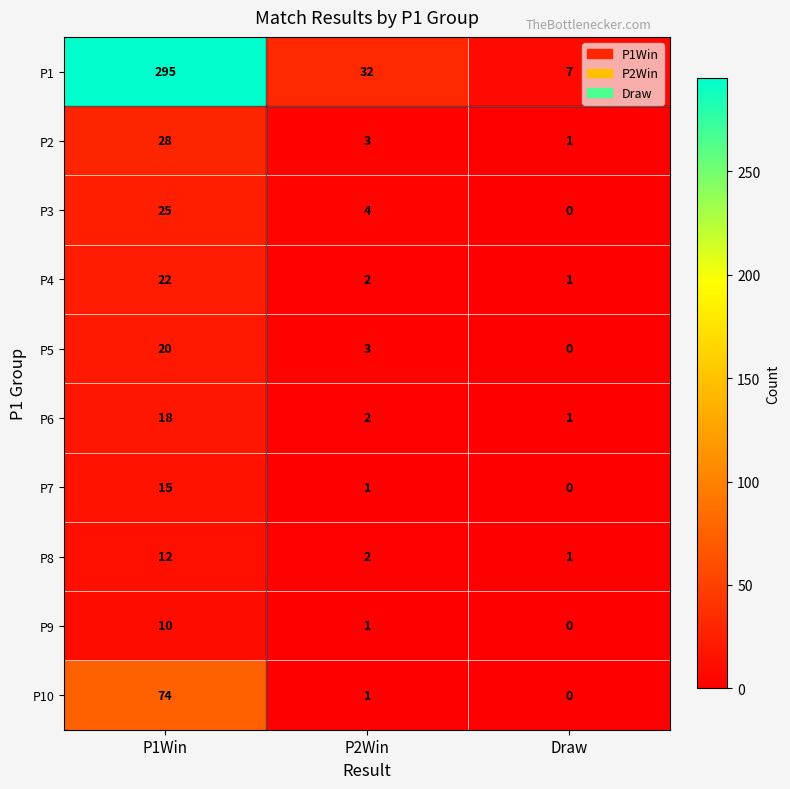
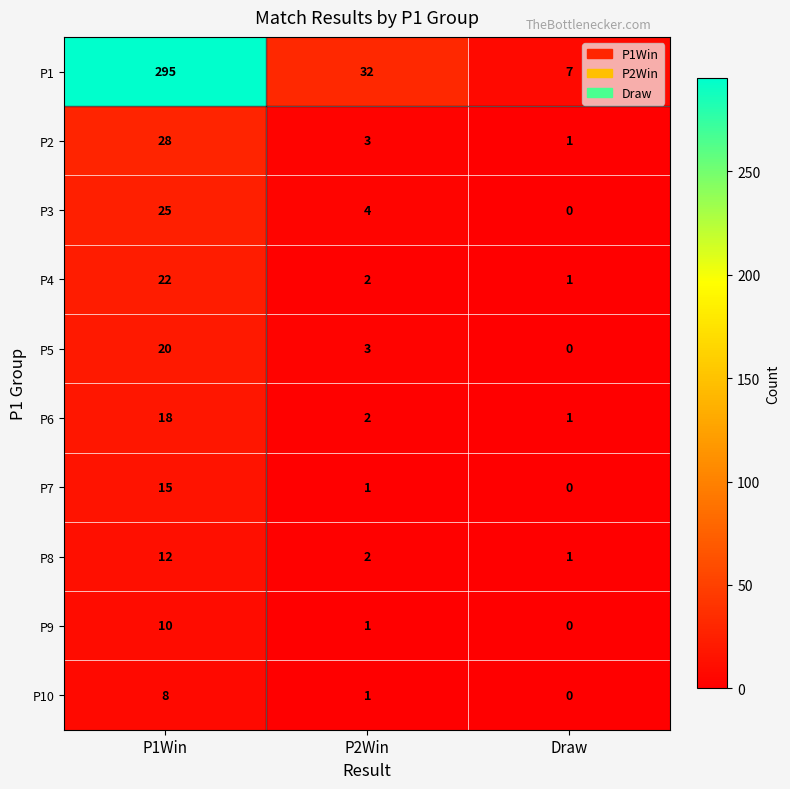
  {
    "P1": {
      "P1Win": 295,
      "P2Win": 32,
      "Draw": 7
    },
    "P2": {
      "P1Win": 28,
      "P2Win": 3,
      "Draw": 1
    },
    "P3": {
      "P1Win": 25,
      "P2Win": 4,
      "Draw": 0
    },
    "P4": {
      "P1Win": 22,
      "P2Win": 2,
      "Draw": 1
    },
    "P5": {
      "P1Win": 20,
      "P2Win": 3,
      "Draw": 0
    },
    "P6": {
      "P1Win": 18,
      "P2Win": 2,
      "Draw": 1
    },
    "P7": {
      "P1Win": 15,
      "P2Win": 1,
      "Draw": 0
    },
    "P8": {
      "P1Win": 12,
      "P2Win": 2,
      "Draw": 1
    },
    "P9": {
      "P1Win": 10,
      "P2Win": 1,
      "Draw": 0
    },
    "P10": {
-     "P1Win": 74,
+     "P1Win": 8,
      "P2Win": 1,
      "Draw": 0
    }
  }
